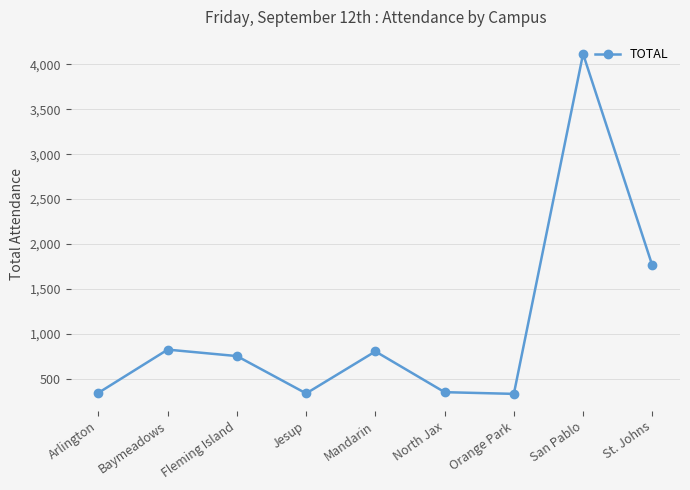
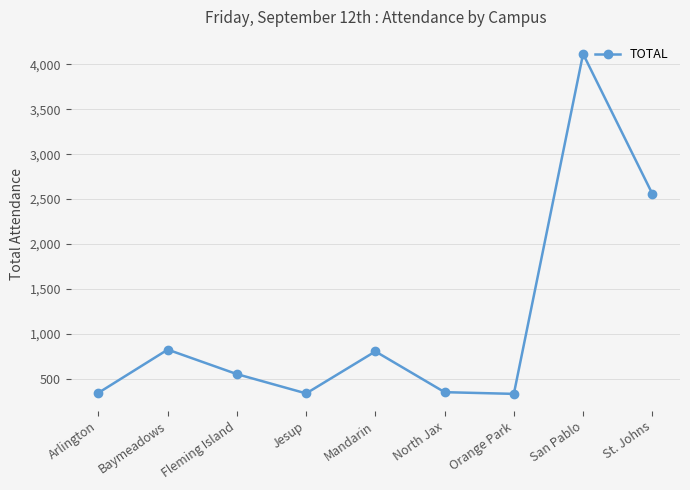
  {
    "Arlington": "300",
    "Baymeadows": "800",
-   "Fleming Island": "800",
+   "Fleming Island": "600",
    "Jesup": "300",
    "Mandarin": "800",
    "North Jax": "300",
    "Orange Park": "300",
    "San Pablo": "4,100",
-   "St. Johns": "1,800"
+   "St. Johns": "2,600"
  }
